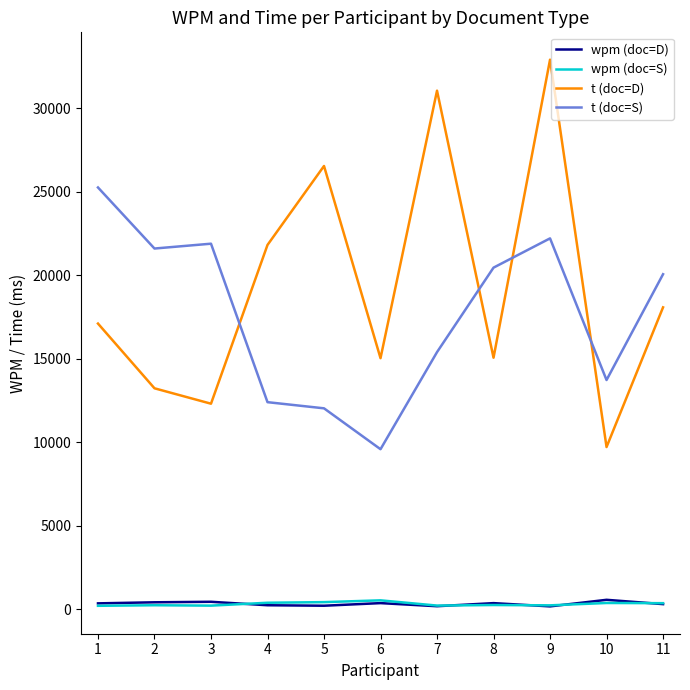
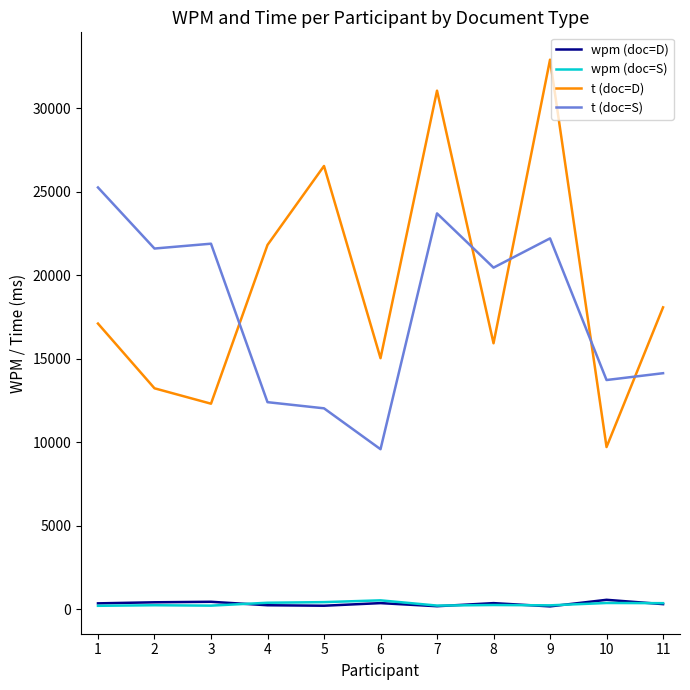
  {
    "wpm (doc=D)": {
      "2": 400,
      "3": 400,
      "5": 200,
      "6": 400,
      "10": 600
    },
    "wpm (doc=S)": {
      "2": 200,
      "3": 200,
      "5": 400,
      "6": 500,
      "10": 400
    },
    "t (doc=D)": {
      "1": 17100,
      "2": 13200,
      "3": 12300,
      "4": 21800,
      "5": 26600,
      "6": 15000,
      "7": 31100,
-     "8": 15100,
+     "8": 15900,
      "9": 32900,
      "10": 9700,
      "11": 18100
    },
    "t (doc=S)": {
      "1": 25300,
      "2": 21600,
      "3": 21900,
      "4": 12400,
      "5": 12000,
      "6": 9600,
-     "7": 15400,
+     "7": 23700,
      "8": 20500,
      "9": 22200,
      "10": 13700,
-     "11": 20100
+     "11": 14100
    }
  }
